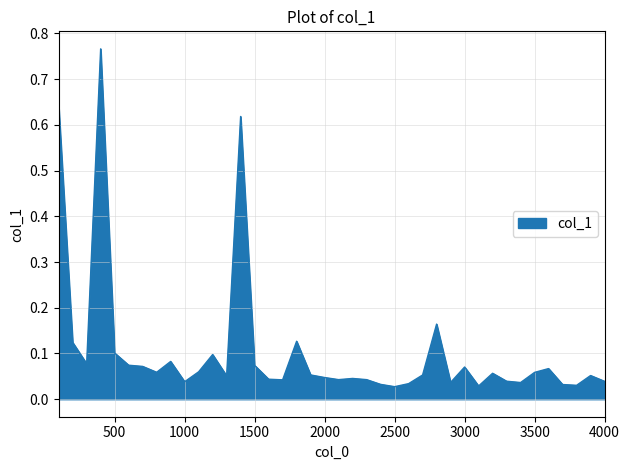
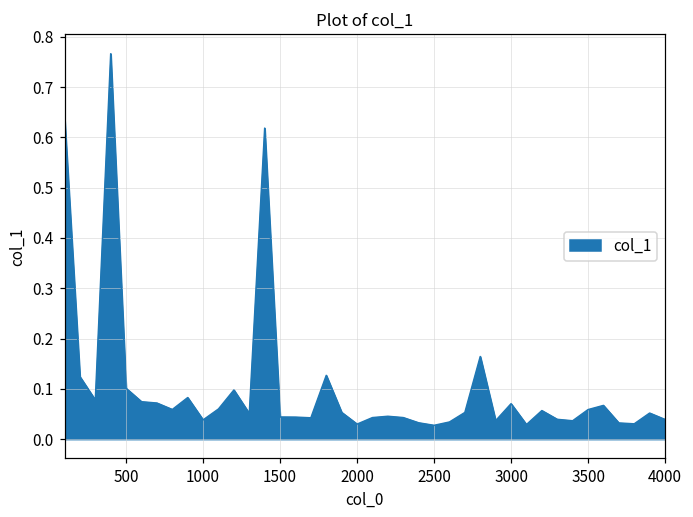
  {
    "500": 0.10,
    "1000": 0.04,
-   "1500": 0.07,
-   "2000": 0.05,
+   "1500": 0.04,
+   "2000": 0.03,
    "2500": 0.03,
    "3000": 0.07,
    "3500": 0.06,
    "4000": 0.04
  }
